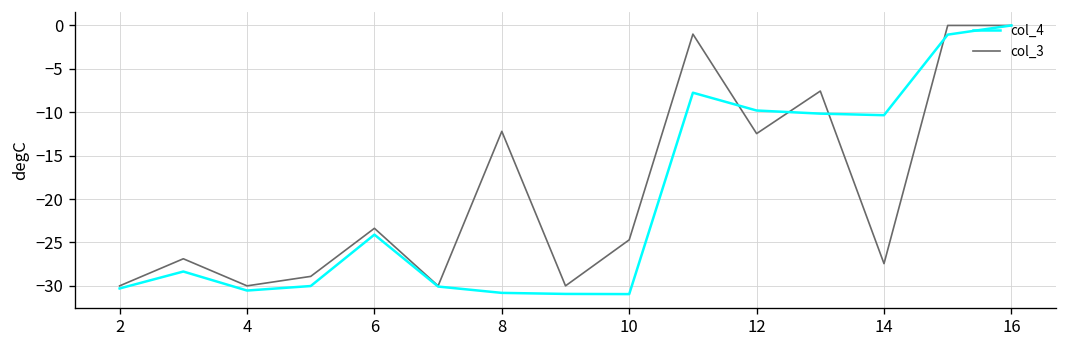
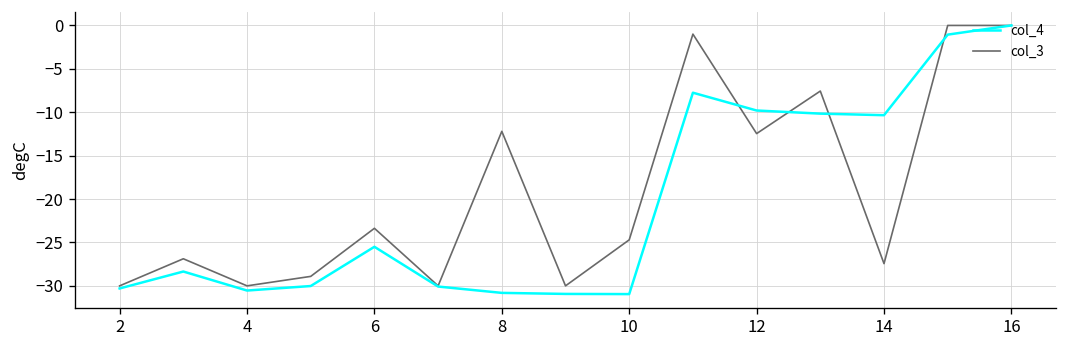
  {
    "col_4": {
      "4": -31,
-     "6": -24,
+     "6": -26,
      "8": -31,
      "10": -31,
      "12": -10,
      "14": -10
    },
    "col_3": {
      "4": -30,
      "6": -23,
      "8": -12,
      "10": -25,
      "12": -12,
      "14": -27
    }
  }
